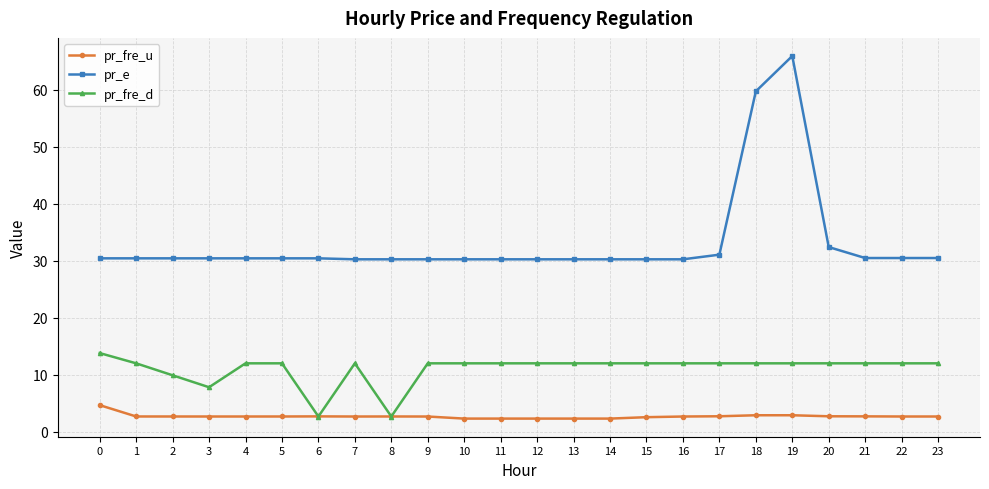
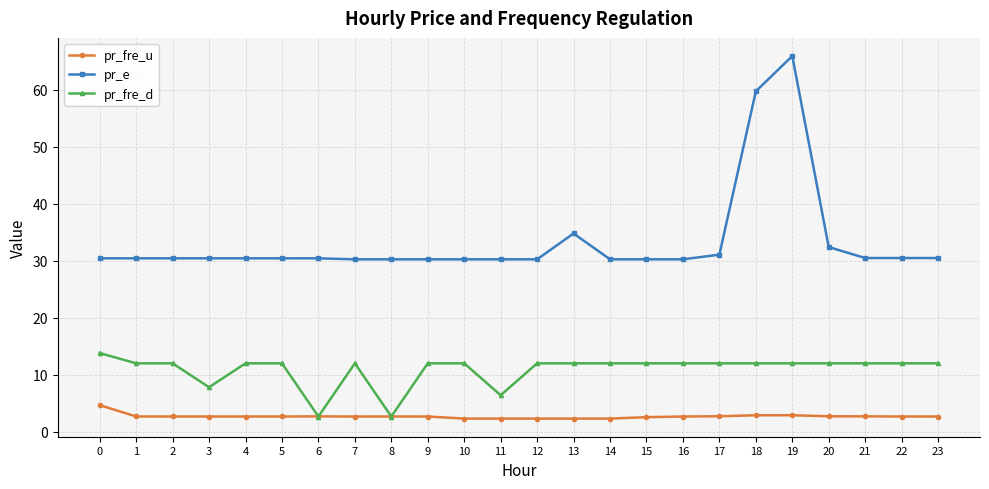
  {
    "pr_fre_u": {
      "0": 5,
      "1": 3,
      "2": 3,
      "3": 3,
      "4": 3,
      "5": 3,
      "7": 3,
      "9": 3,
      "10": 2,
      "11": 2,
      "12": 2,
      "13": 2,
      "14": 2,
      "15": 3,
      "16": 3,
      "17": 3,
      "18": 3,
      "19": 3,
      "20": 3,
      "21": 3,
      "22": 3,
      "23": 3
    },
    "pr_e": {
      "0": 30,
      "1": 30,
      "2": 30,
      "3": 30,
      "4": 30,
      "5": 30,
      "6": 30,
      "7": 30,
      "8": 30,
      "9": 30,
      "10": 30,
      "11": 30,
      "12": 30,
-     "13": 30,
+     "13": 35,
      "14": 30,
      "15": 30,
      "16": 30,
      "17": 31,
      "18": 60,
      "19": 66,
      "20": 32,
      "21": 30,
      "22": 30,
      "23": 30
    },
    "pr_fre_d": {
      "0": 14,
      "1": 12,
-     "2": 10,
+     "2": 12,
      "3": 8,
      "4": 12,
      "5": 12,
      "7": 12,
      "9": 12,
      "10": 12,
-     "11": 12,
+     "11": 6,
      "12": 12,
      "13": 12,
      "14": 12,
      "15": 12,
      "16": 12,
      "17": 12,
      "18": 12,
      "19": 12,
      "20": 12,
      "21": 12,
      "22": 12,
      "23": 12
    }
  }
